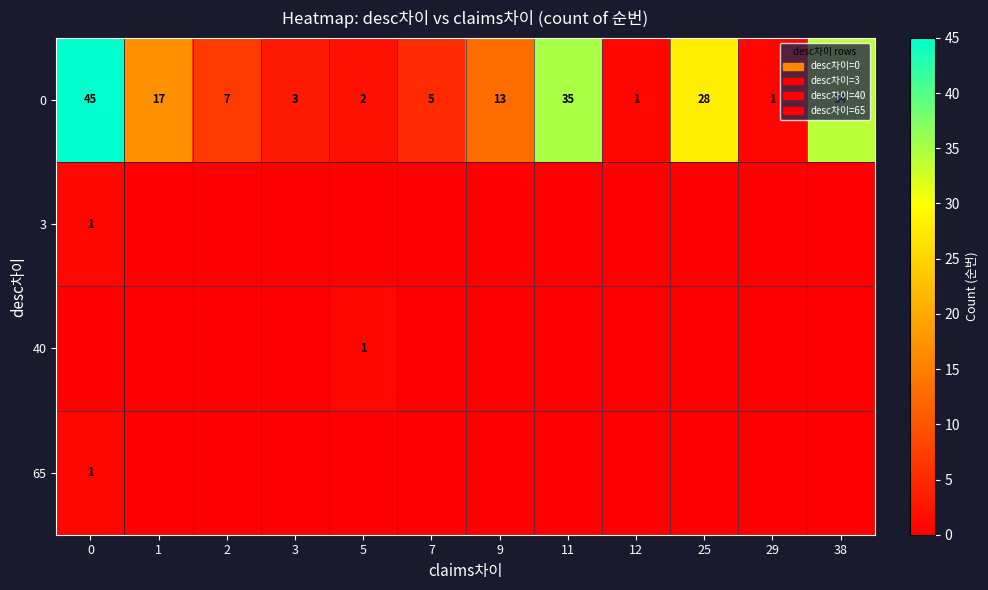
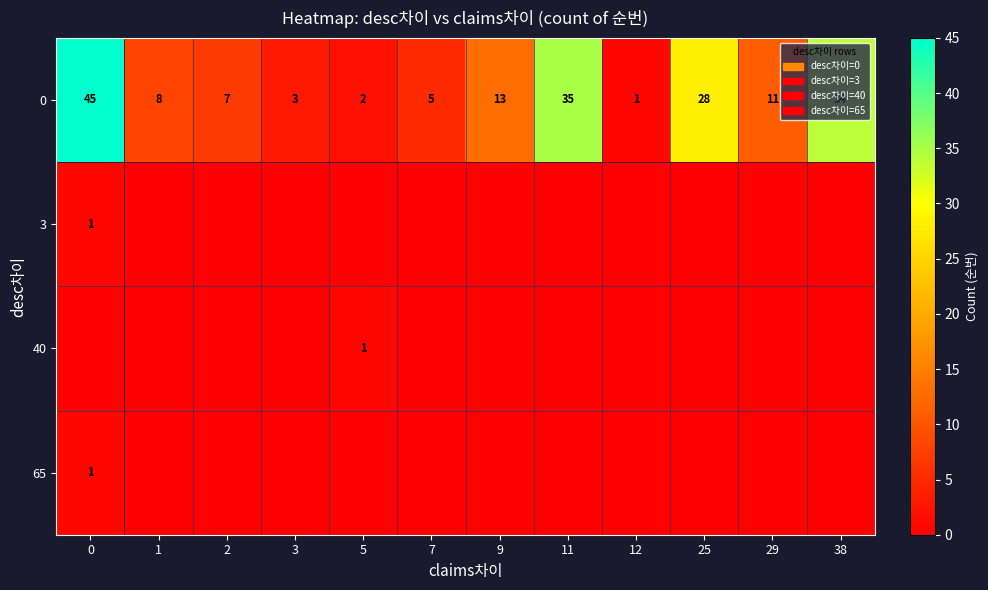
  {
    "0": {
      "0": 45,
-     "1": 17,
+     "1": 8,
      "2": 7,
      "3": 3,
      "5": 2,
      "7": 5,
      "9": 13,
      "11": 35,
      "12": 1,
      "25": 28,
-     "29": 1
+     "29": 11
    },
    "3": {
      "0": 1
    },
    "40": {
      "5": 1
    },
    "65": {
      "0": 1
    }
  }
